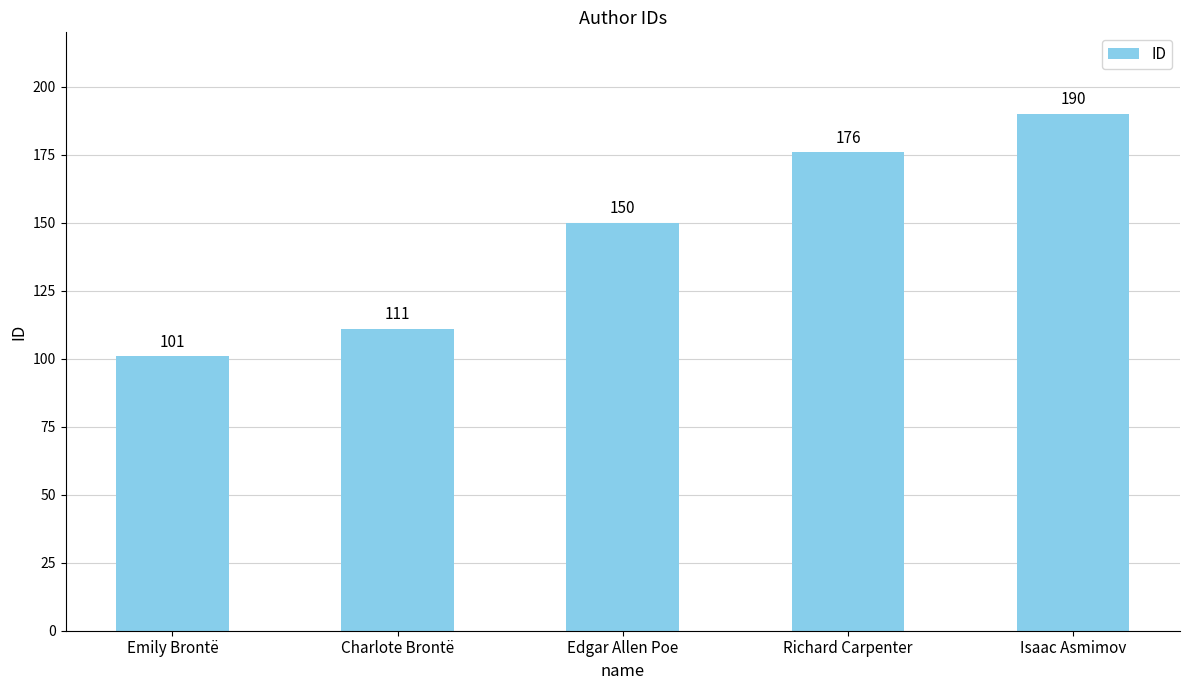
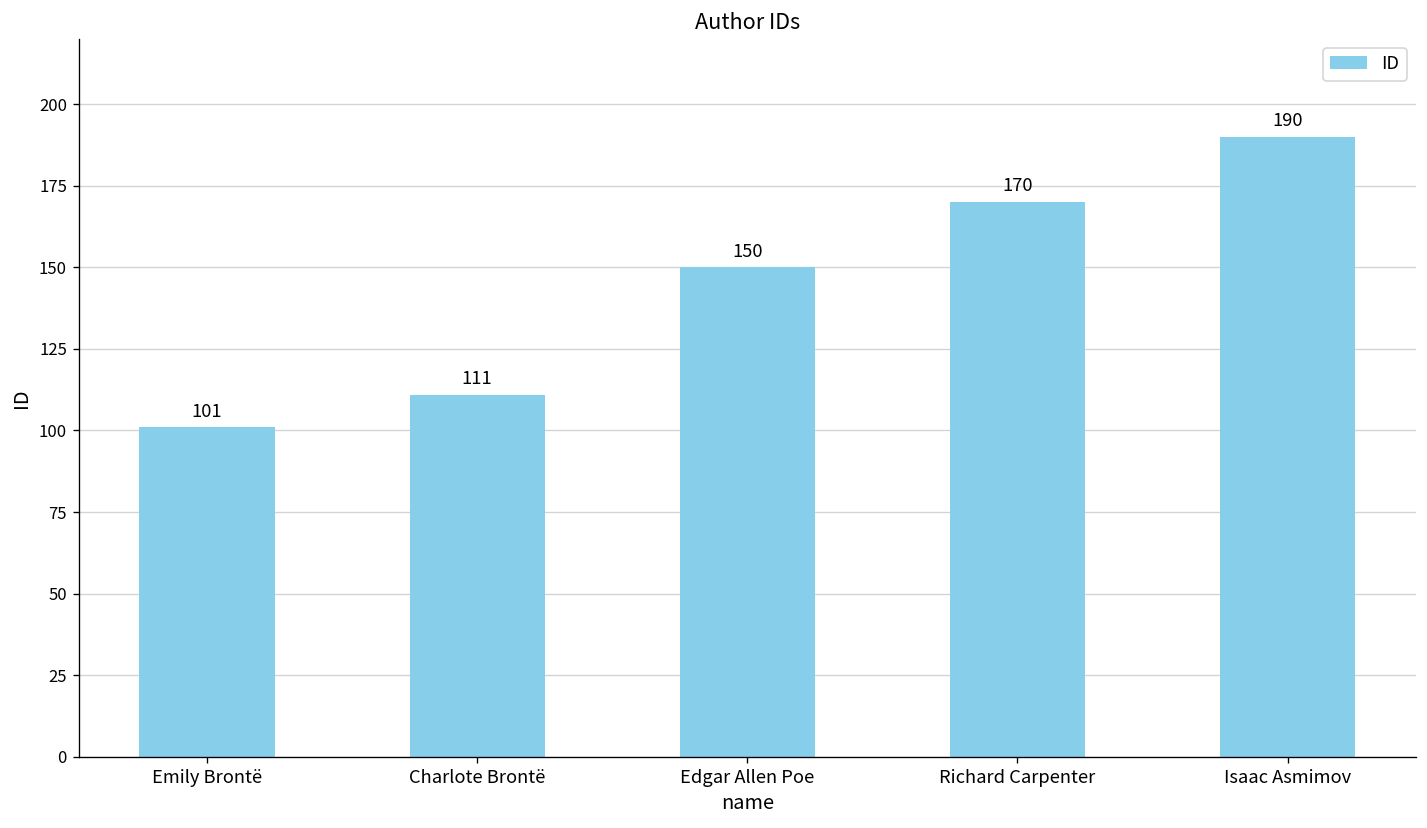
  {
    "Emily Brontë": 101,
    "Charlote Brontë": 111,
    "Edgar Allen Poe": 150,
-   "Richard Carpenter": 176,
+   "Richard Carpenter": 170,
    "Isaac Asmimov": 190
  }
